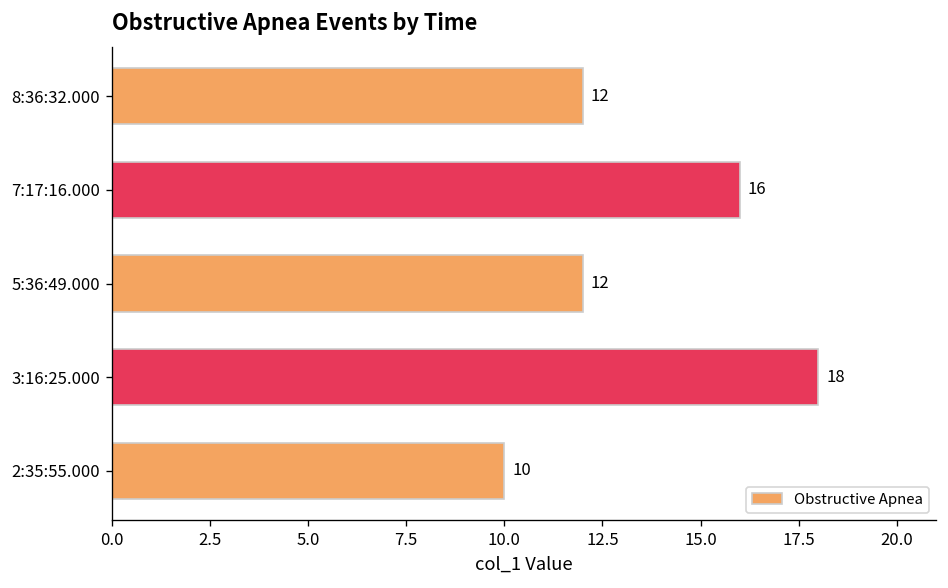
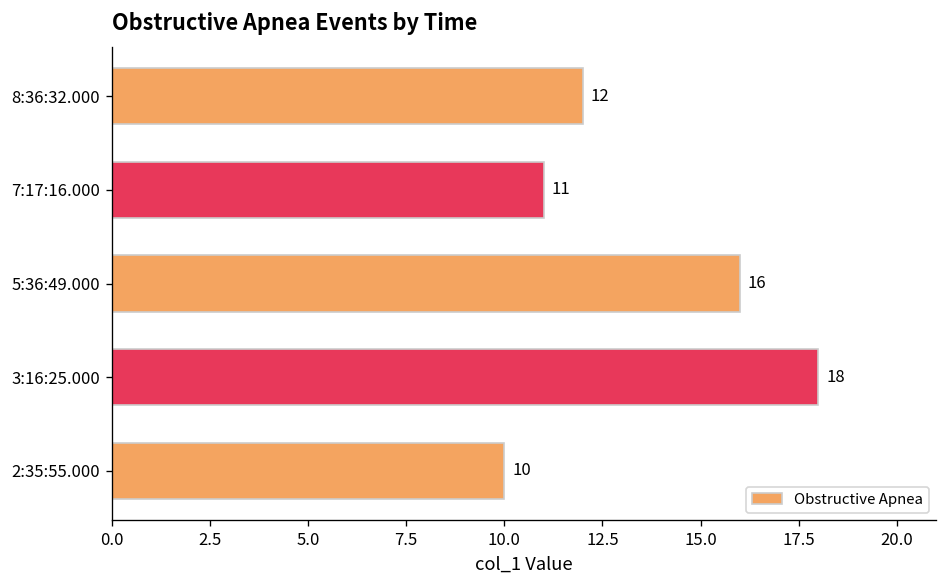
  {
    "8:36:32.000": 12,
-   "7:17:16.000": 16,
-   "5:36:49.000": 12,
+   "7:17:16.000": 11,
+   "5:36:49.000": 16,
    "3:16:25.000": 18,
    "2:35:55.000": 10
  }
